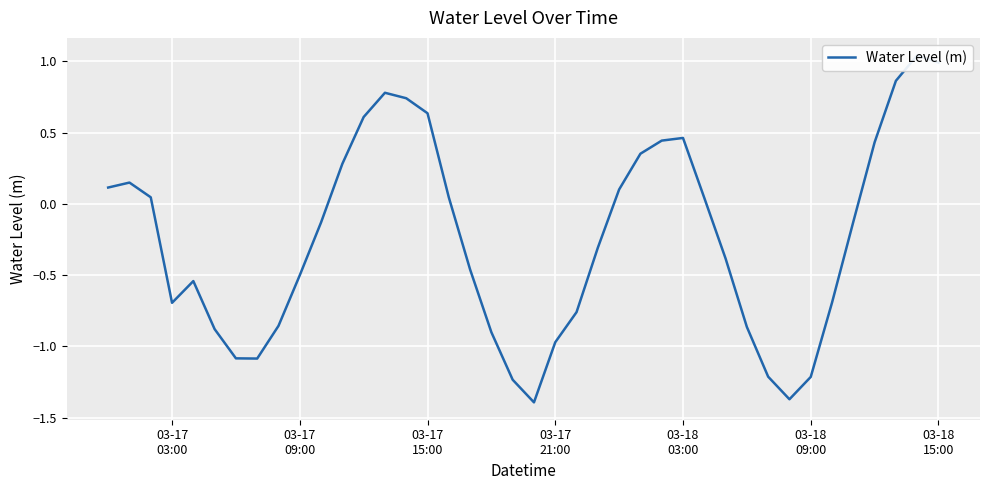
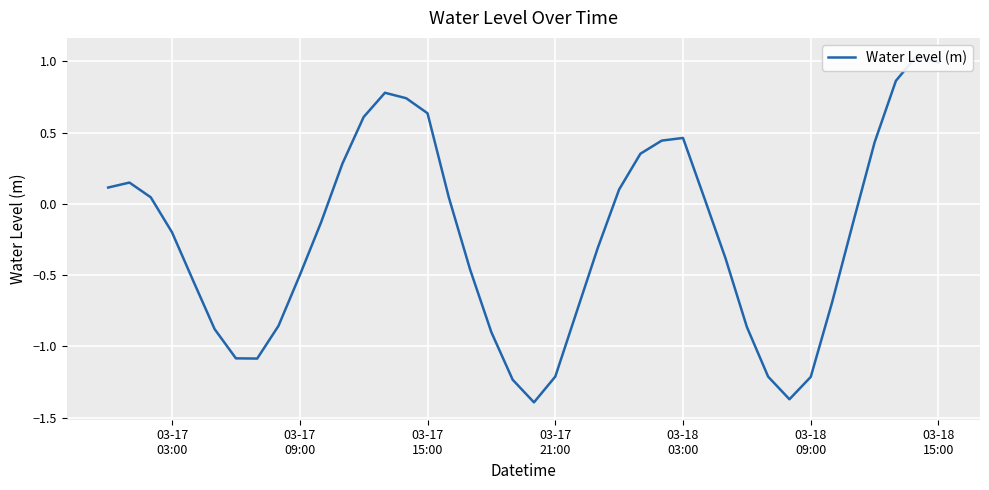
  {
-   "03-17 03:00": -0.69,
+   "03-17 03:00": -0.20,
    "03-17 09:00": -0.50,
    "03-17 15:00": 0.64,
-   "03-17 21:00": -0.97,
+   "03-17 21:00": -1.21,
    "03-18 03:00": 0.46,
    "03-18 09:00": -1.21
  }
